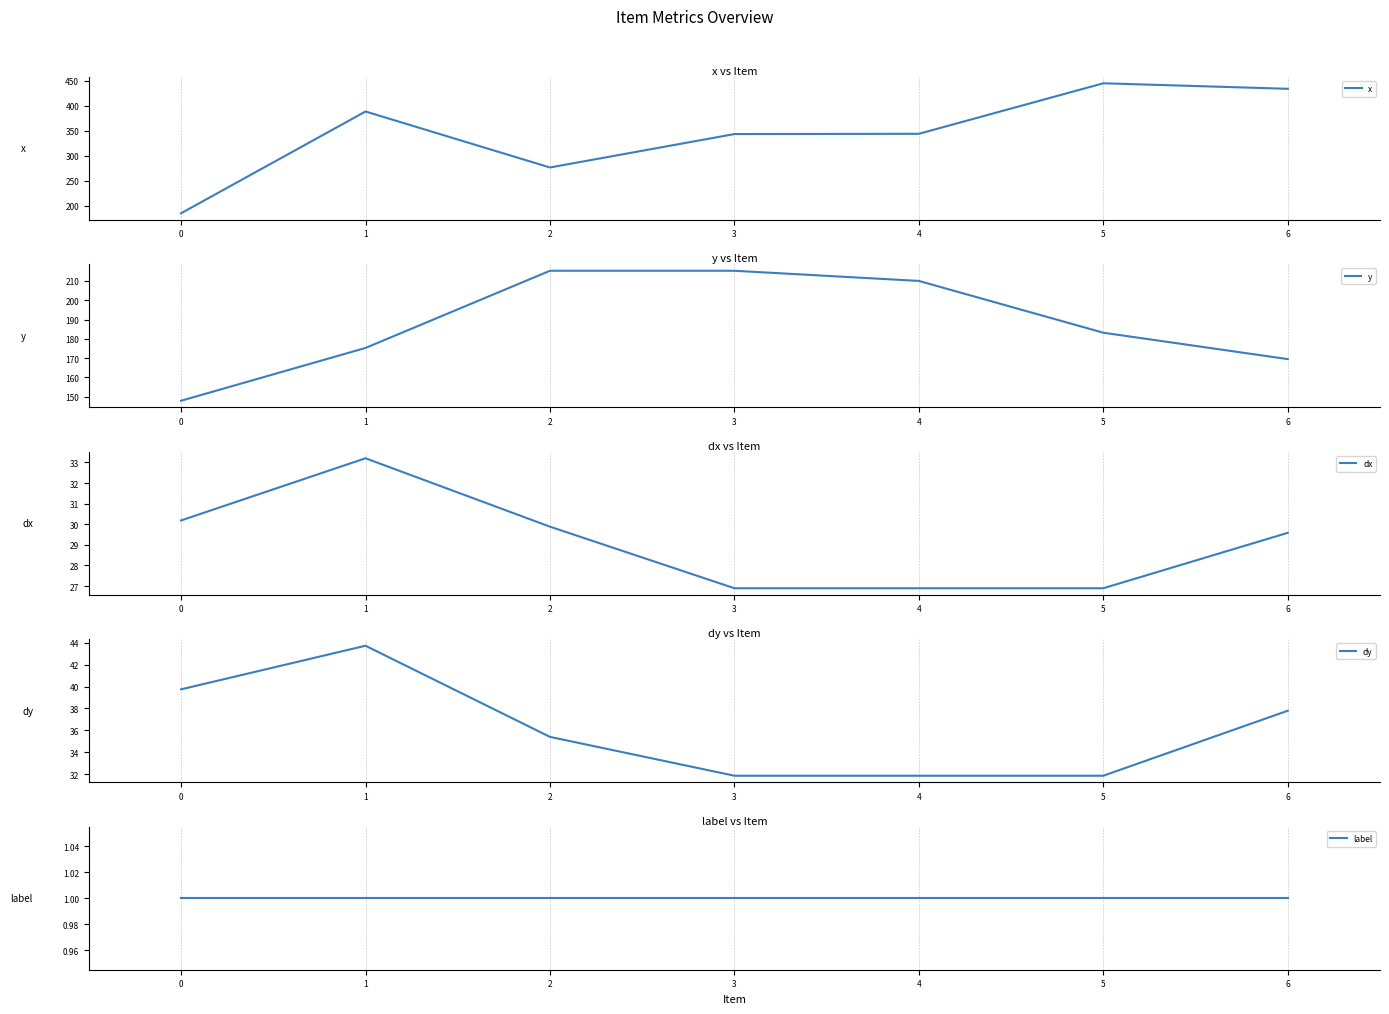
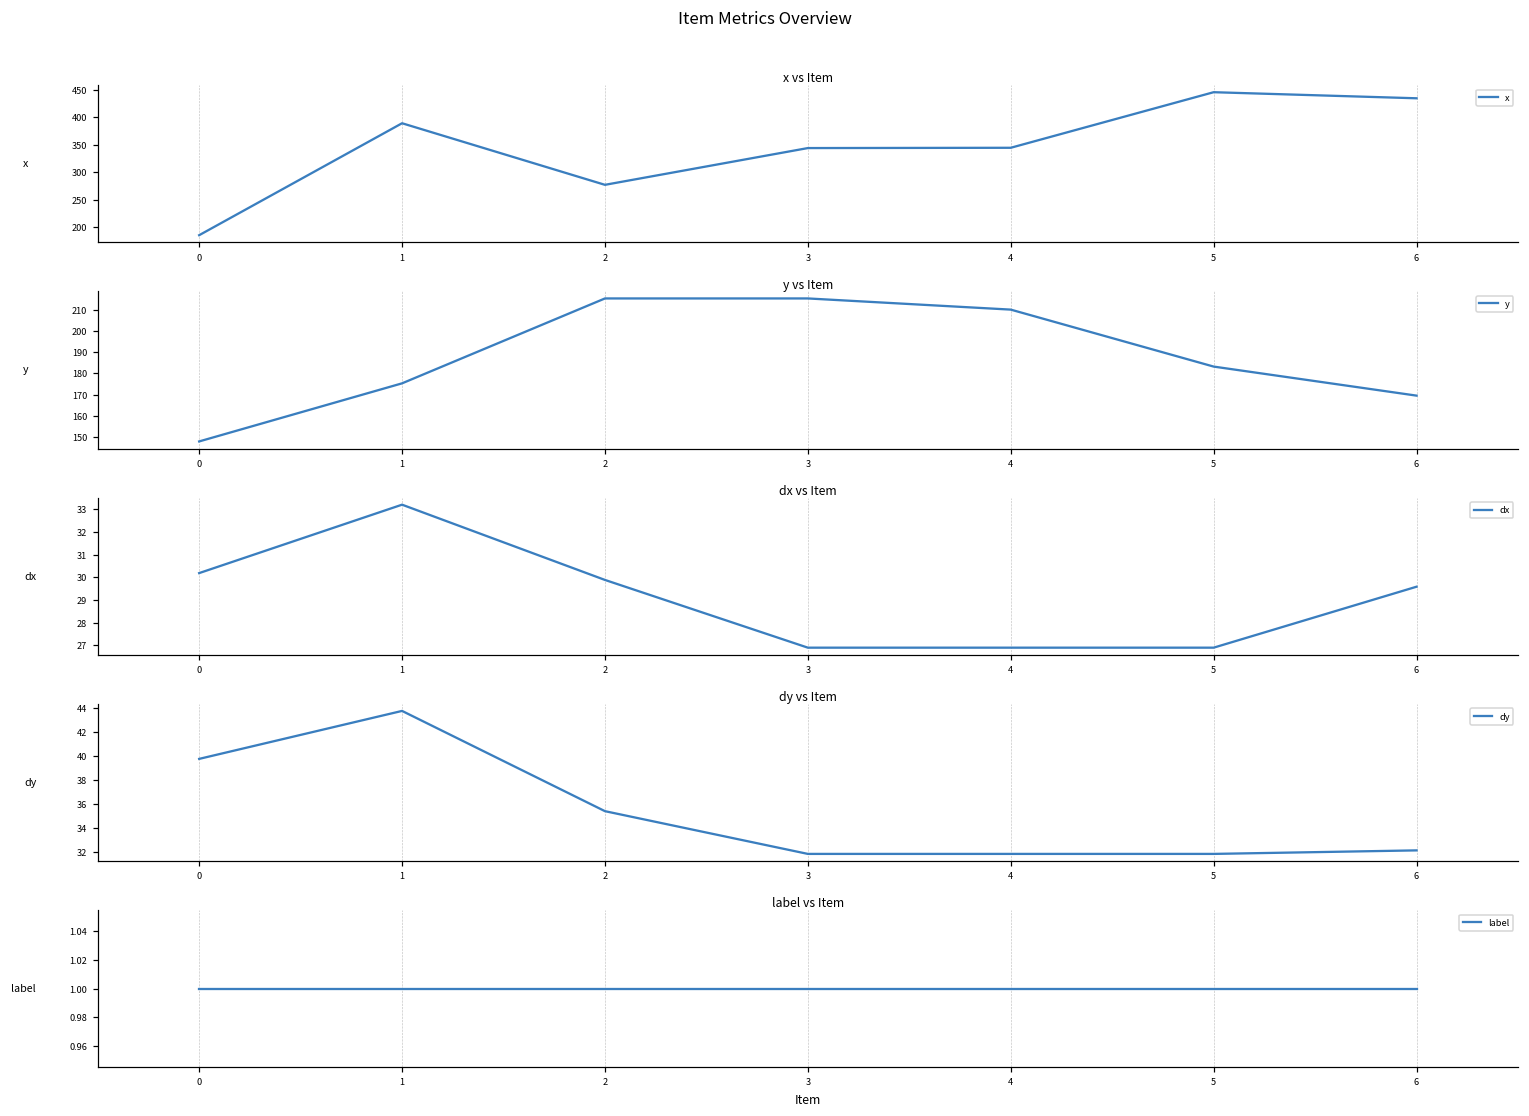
  {
    "x vs Item": {
      "0": 190,
      "1": 390,
      "2": 280,
      "3": 340,
      "4": 340,
      "5": 450,
      "6": 430
    },
    "y vs Item": {
      "0": 148,
      "1": 175,
      "2": 215,
      "3": 215,
      "4": 210,
      "5": 183,
      "6": 169
    },
    "dx vs Item": {
      "0": 30.2,
      "1": 33.2,
      "2": 29.9,
      "3": 26.9,
      "4": 26.9,
      "5": 26.9,
      "6": 29.6
    },
    "dy vs Item": {
      "0": 39.7,
      "1": 43.7,
      "2": 35.4,
      "3": 31.9,
      "4": 31.9,
      "5": 31.9,
-     "6": 37.8
+     "6": 32.2
    },
    "label vs Item": {
      "0": 1.000,
      "1": 1.000,
      "2": 1.000,
      "3": 1.000,
      "4": 1.000,
      "5": 1.000,
      "6": 1.000
    }
  }
